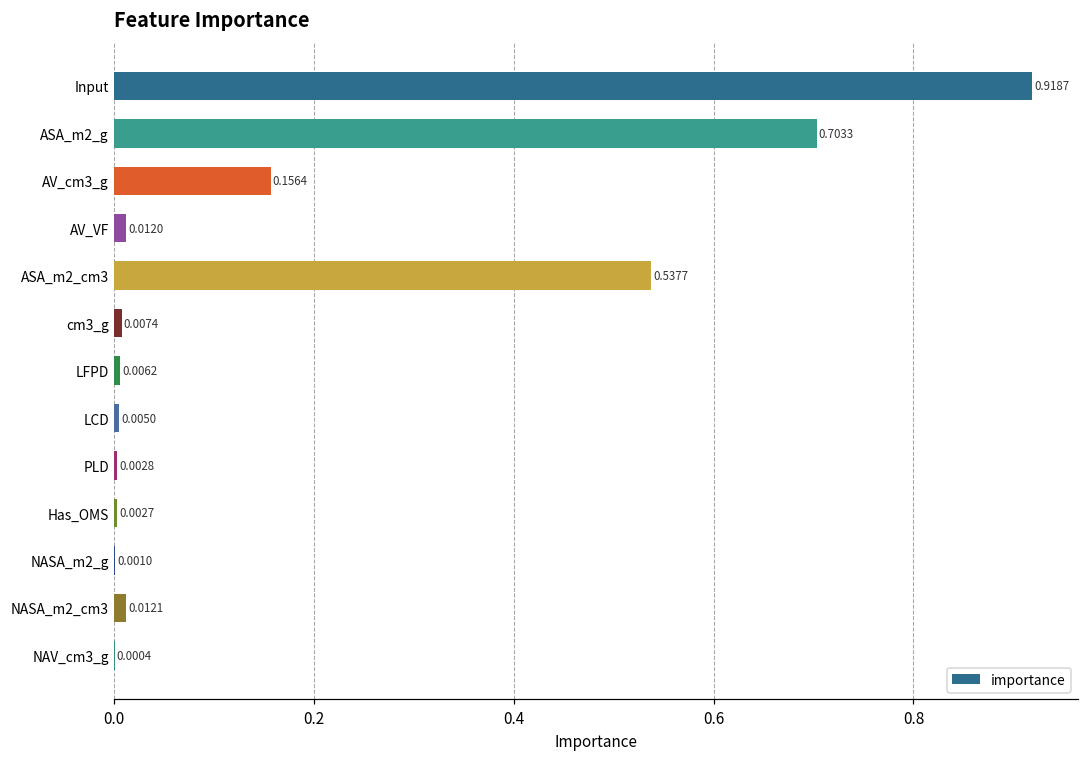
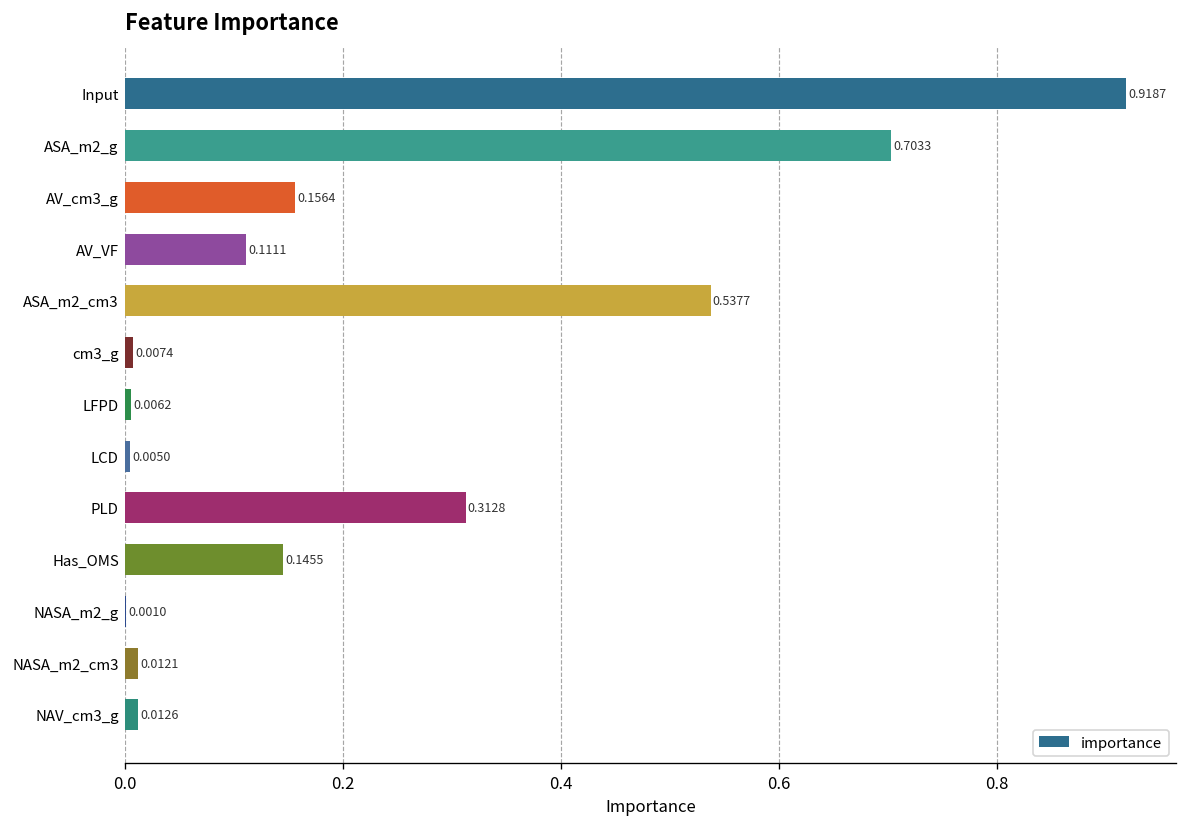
  {
    "Input": 0.9187,
    "ASA_m2_g": 0.7033,
    "AV_cm3_g": 0.1564,
-   "AV_VF": 0.0120,
+   "AV_VF": 0.1111,
    "ASA_m2_cm3": 0.5377,
    "cm3_g": 0.0074,
    "LFPD": 0.0062,
    "LCD": 0.0050,
-   "PLD": 0.0028,
-   "Has_OMS": 0.0027,
+   "PLD": 0.3128,
+   "Has_OMS": 0.1455,
    "NASA_m2_g": 0.0010,
    "NASA_m2_cm3": 0.0121,
-   "NAV_cm3_g": 0.0004
+   "NAV_cm3_g": 0.0126
  }
